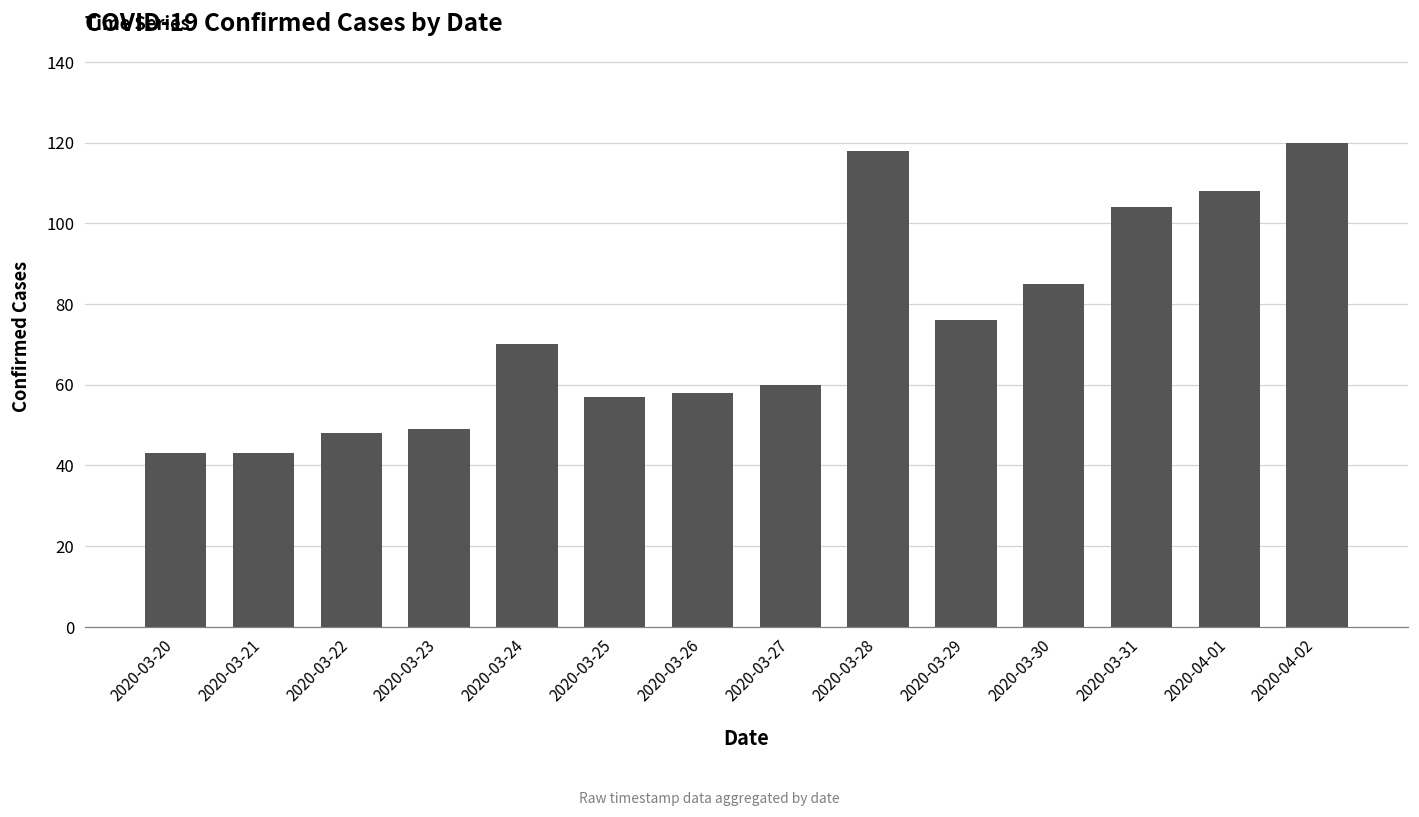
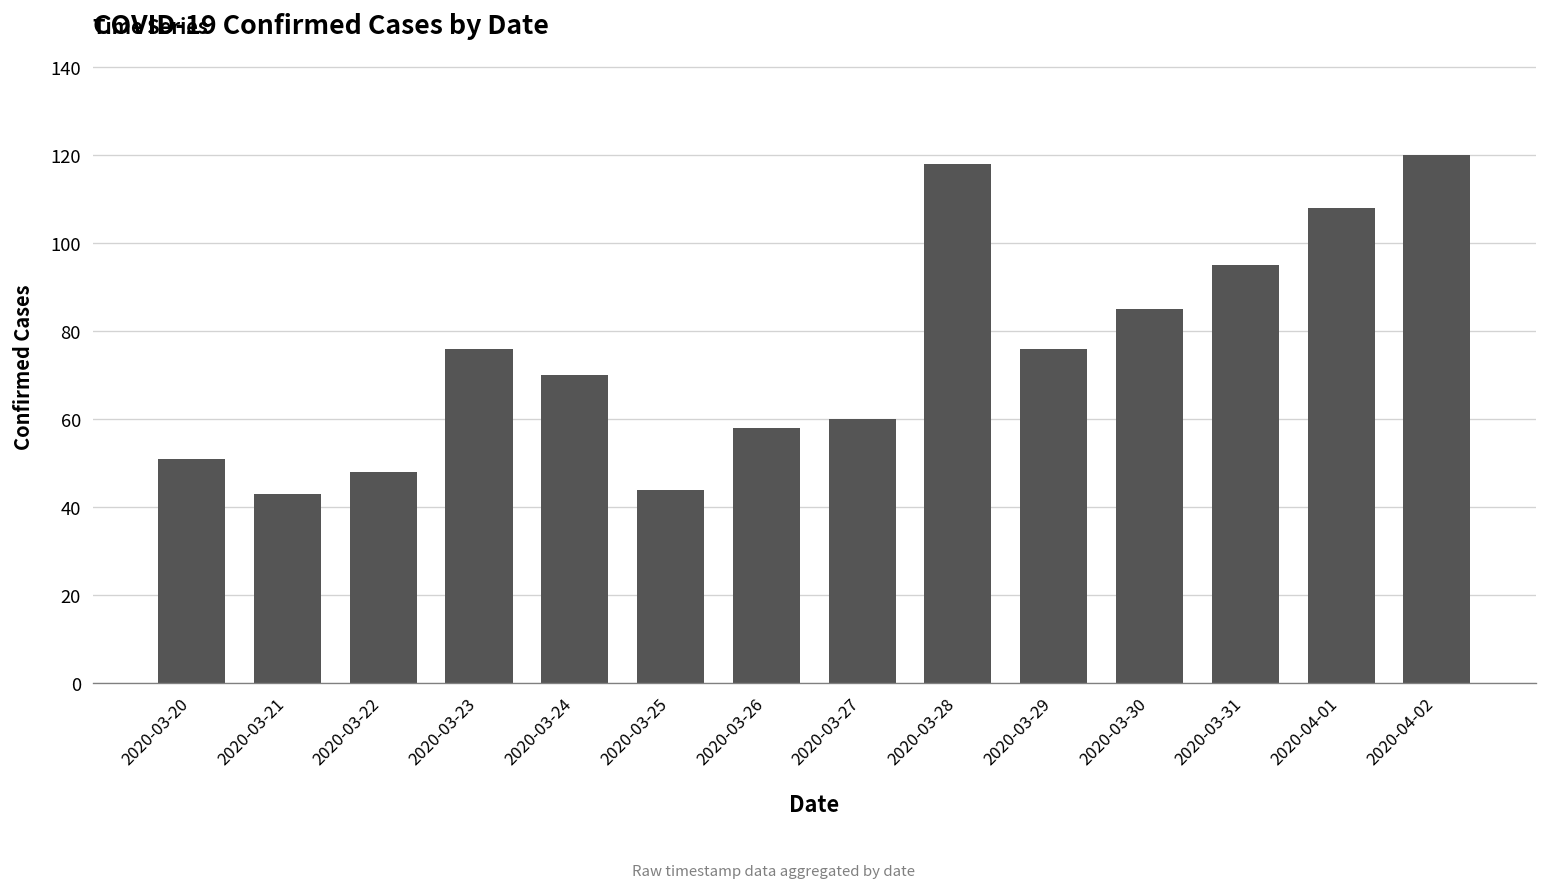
  {
-   "2020-03-20": 43,
+   "2020-03-20": 51,
    "2020-03-21": 43,
    "2020-03-22": 48,
-   "2020-03-23": 49,
+   "2020-03-23": 76,
    "2020-03-24": 70,
-   "2020-03-25": 57,
+   "2020-03-25": 44,
    "2020-03-26": 58,
    "2020-03-27": 60,
    "2020-03-28": 118,
    "2020-03-29": 76,
    "2020-03-30": 85,
-   "2020-03-31": 104,
+   "2020-03-31": 95,
    "2020-04-01": 108,
    "2020-04-02": 120
  }
